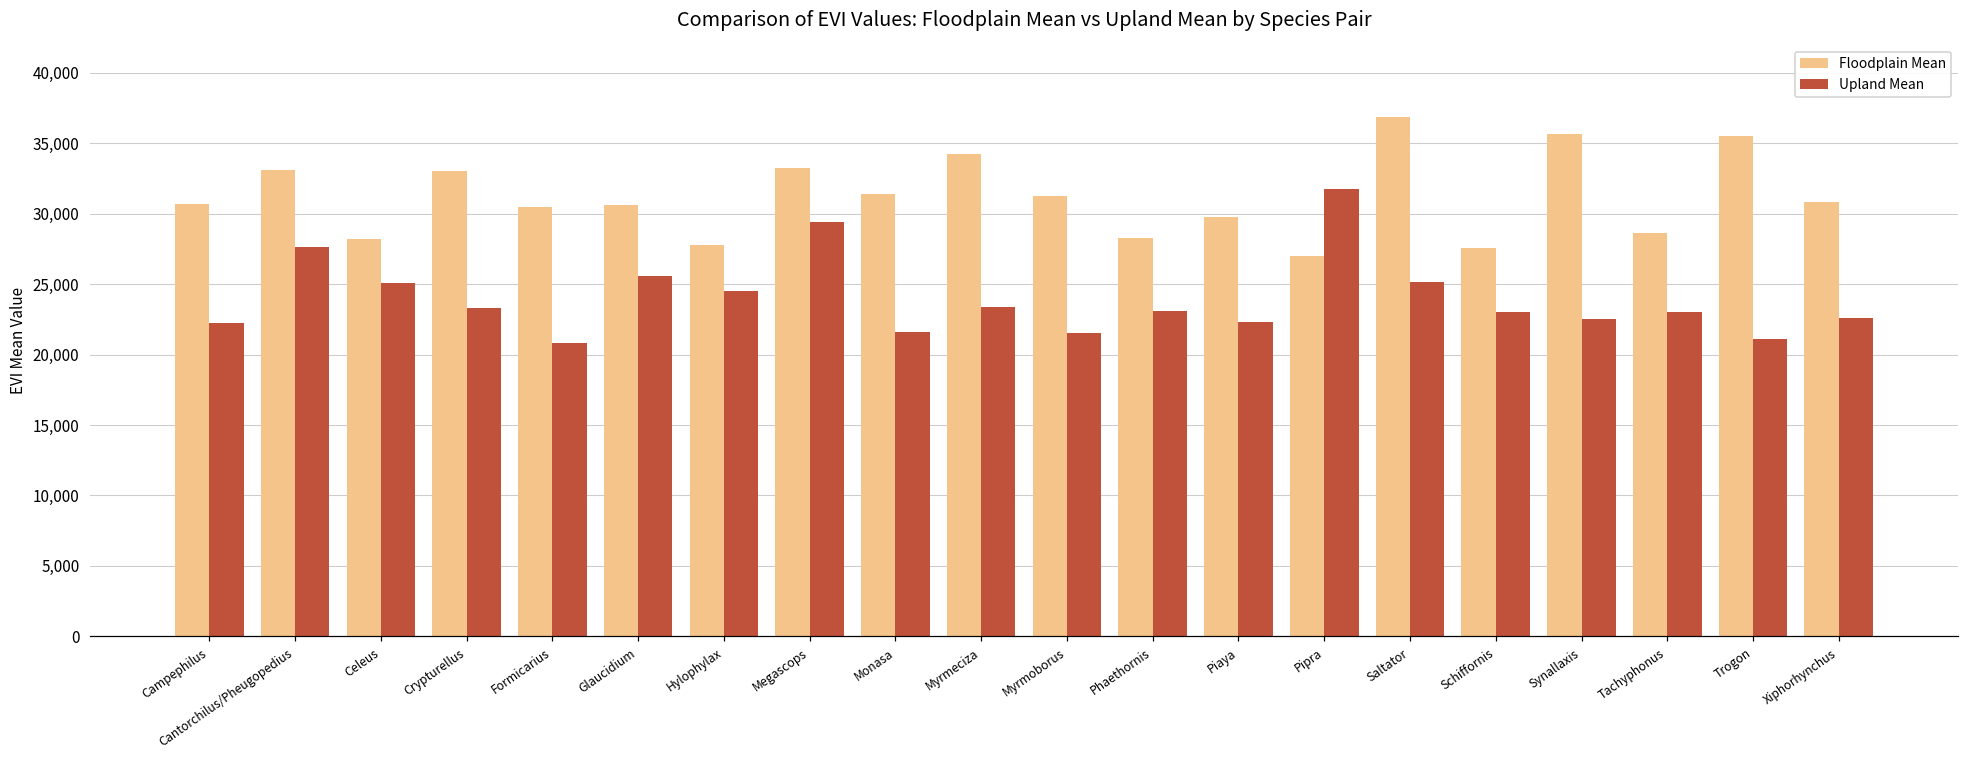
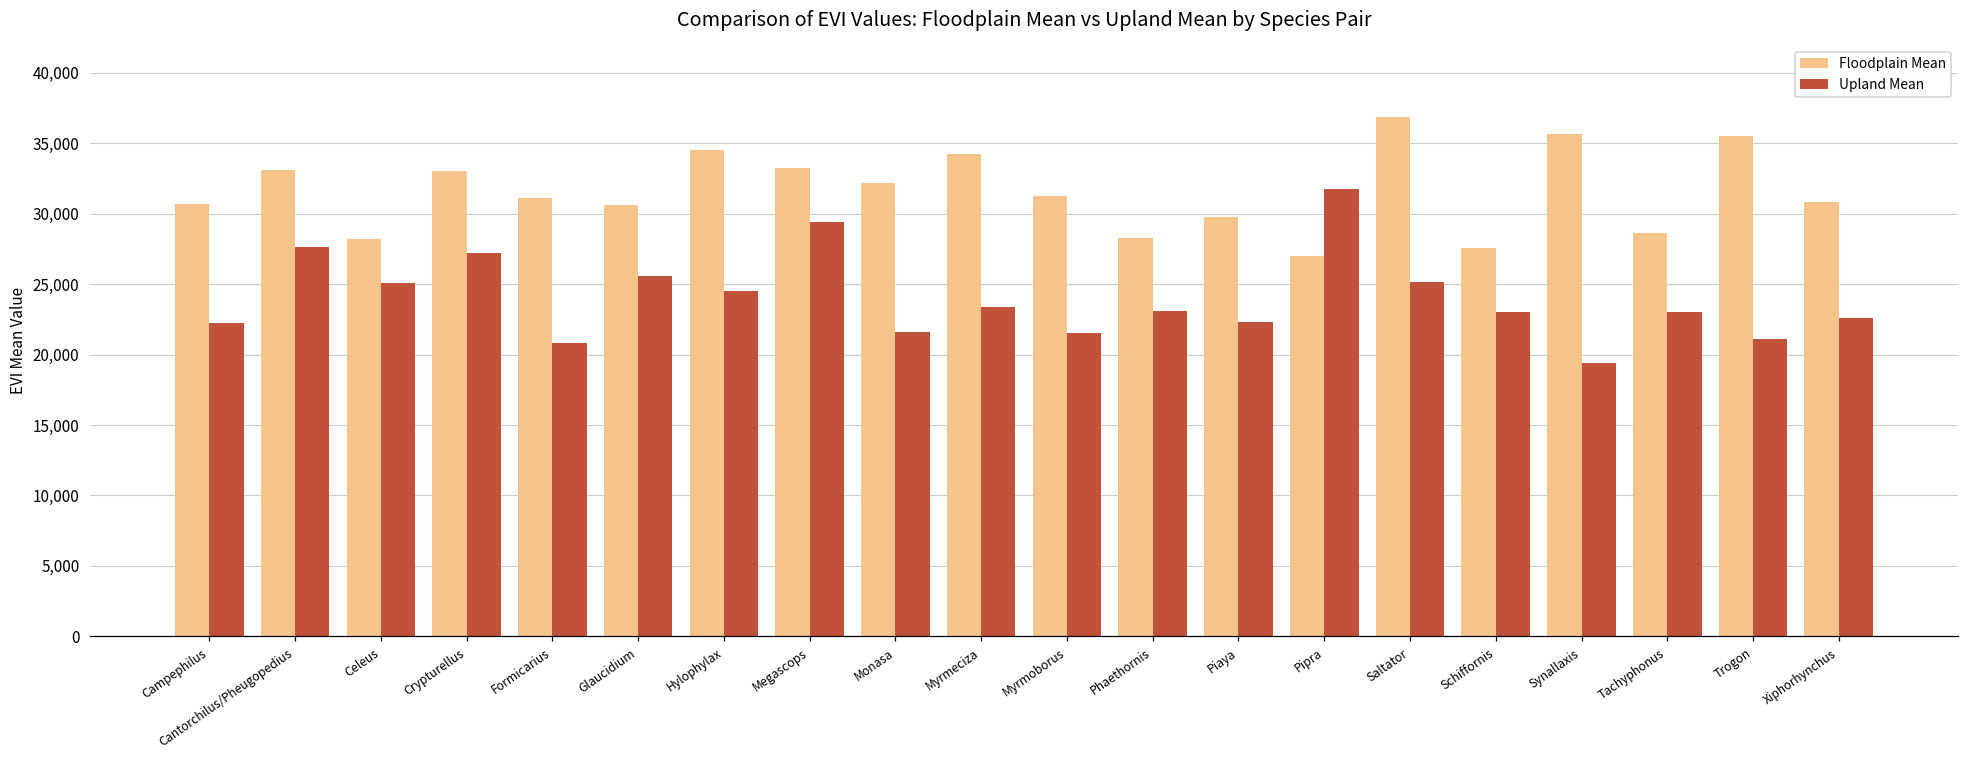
  {
    "Floodplain Mean": {
      "Campephilus": "30,700",
      "Cantorchilus/Pheugopedius": "33,100",
      "Celeus": "28,200",
      "Crypturellus": "33,000",
-     "Formicarius": "30,500",
+     "Formicarius": "31,100",
      "Glaucidium": "30,600",
-     "Hylophylax": "27,800",
+     "Hylophylax": "34,600",
      "Megascops": "33,300",
-     "Monasa": "31,400",
+     "Monasa": "32,200",
      "Myrmeciza": "34,300",
      "Myrmoborus": "31,300",
      "Phaethornis": "28,300",
      "Piaya": "29,800",
      "Pipra": "27,000",
      "Saltator": "36,800",
      "Schiffornis": "27,600",
      "Synallaxis": "35,700",
      "Tachyphonus": "28,600",
      "Trogon": "35,500",
      "Xiphorhynchus": "30,800"
    },
    "Upland Mean": {
      "Campephilus": "22,200",
      "Cantorchilus/Pheugopedius": "27,700",
      "Celeus": "25,100",
-     "Crypturellus": "23,300",
+     "Crypturellus": "27,200",
      "Formicarius": "20,800",
      "Glaucidium": "25,600",
      "Hylophylax": "24,500",
      "Megascops": "29,400",
      "Monasa": "21,600",
      "Myrmeciza": "23,400",
      "Myrmoborus": "21,500",
      "Phaethornis": "23,100",
      "Piaya": "22,300",
      "Pipra": "31,800",
      "Saltator": "25,200",
      "Schiffornis": "23,000",
-     "Synallaxis": "22,500",
+     "Synallaxis": "19,400",
      "Tachyphonus": "23,000",
      "Trogon": "21,100",
      "Xiphorhynchus": "22,600"
    }
  }
